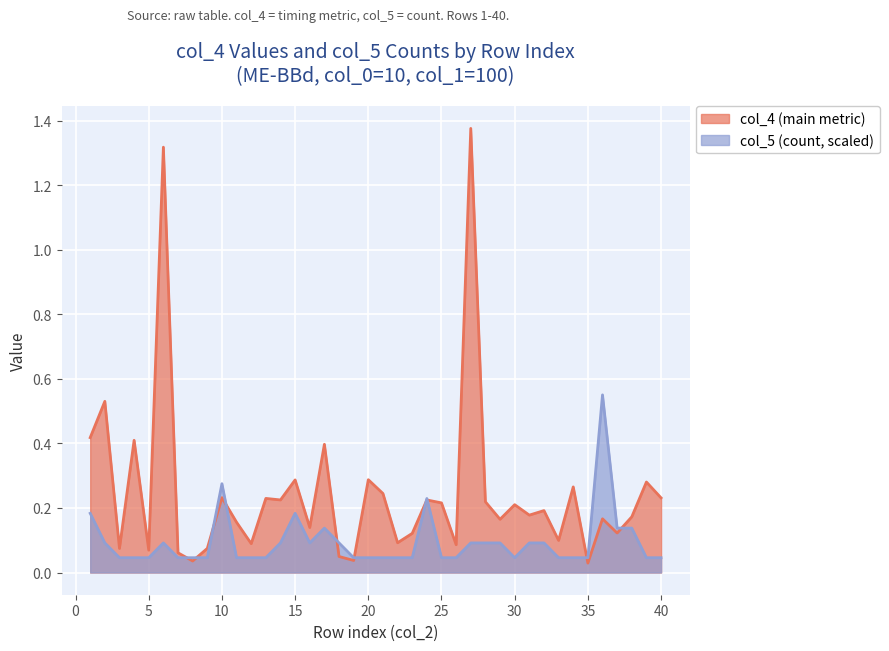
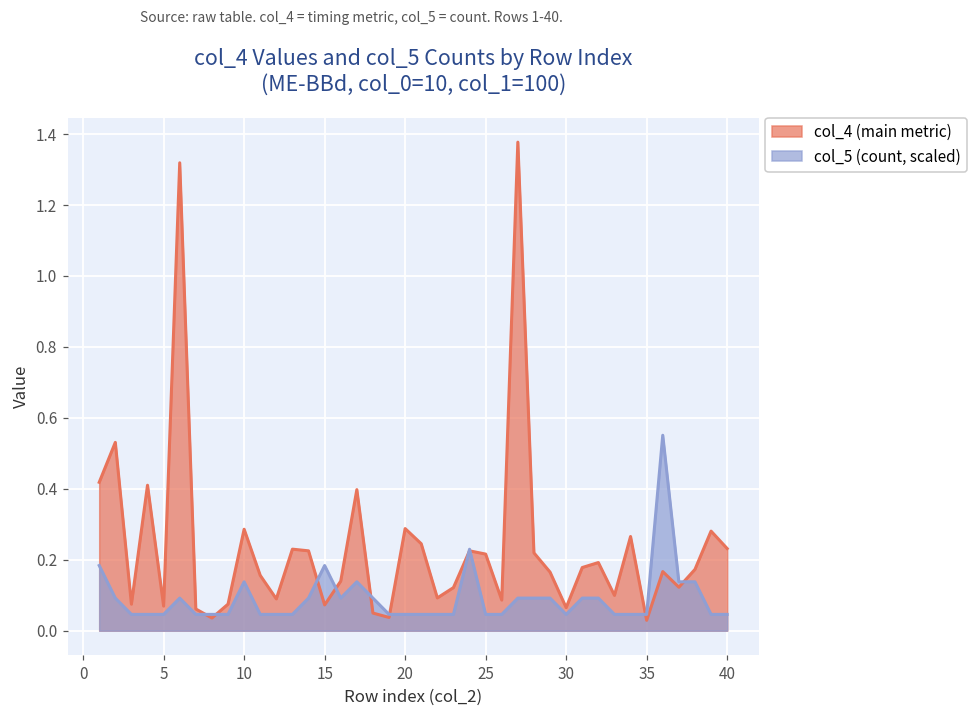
  {
    "col_4 (main metric)": {
      "5": 0.07,
-     "10": 0.23,
-     "15": 0.29,
+     "10": 0.29,
+     "15": 0.07,
      "20": 0.29,
      "25": 0.22,
-     "30": 0.21,
+     "30": 0.06,
      "35": 0.03,
      "40": 0.23
    },
    "col_5 (count, scaled)": {
      "5": 0.05,
-     "10": 0.28,
+     "10": 0.14,
      "15": 0.18,
      "20": 0.05,
      "25": 0.05,
      "30": 0.05,
      "35": 0.05,
      "40": 0.05
    }
  }
